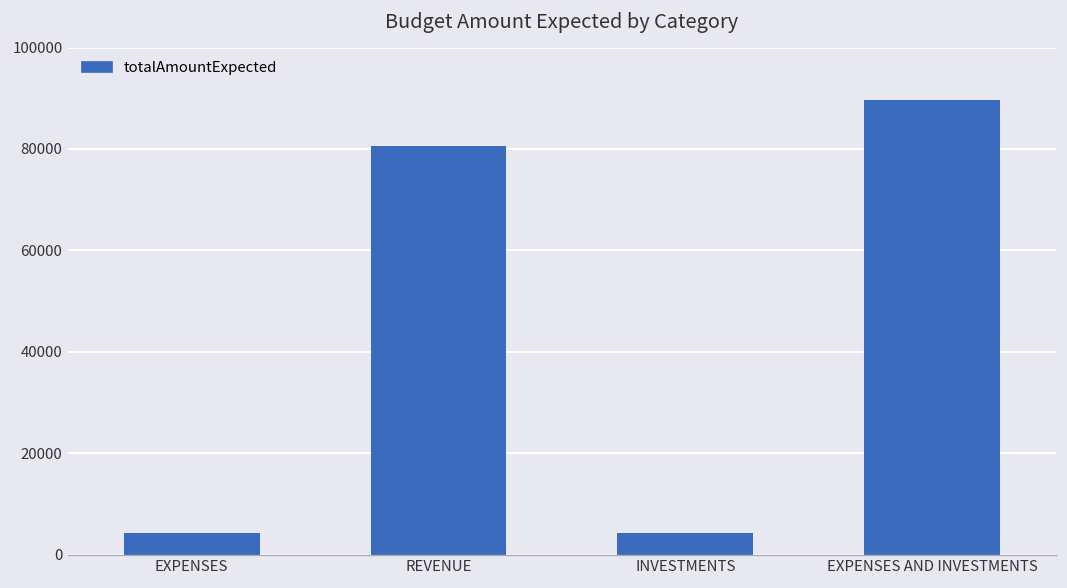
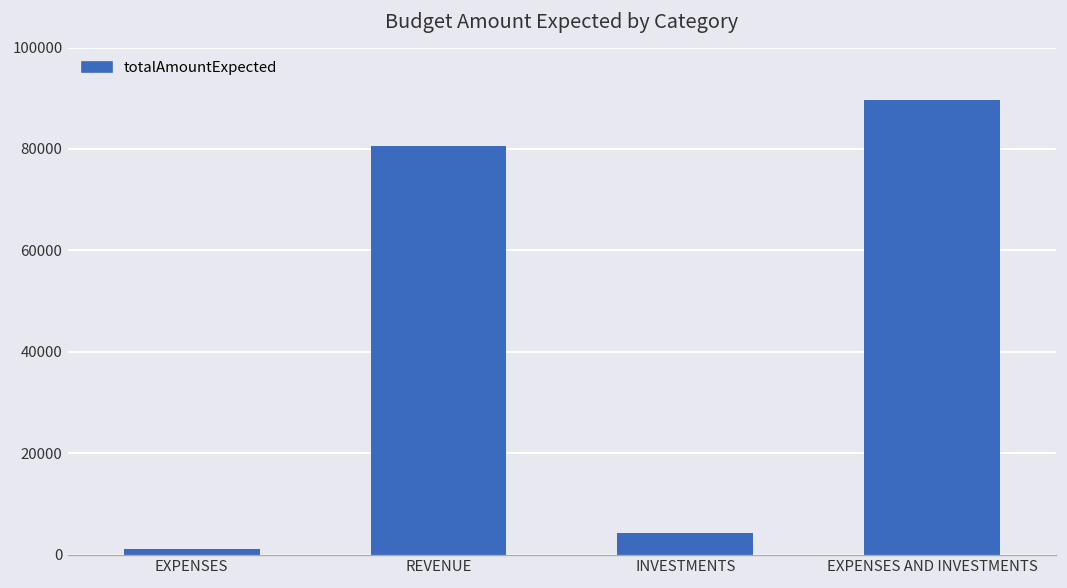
  {
-   "EXPENSES": 4000,
+   "EXPENSES": 1000,
    "REVENUE": 81000,
    "INVESTMENTS": 4000,
    "EXPENSES AND INVESTMENTS": 90000
  }
